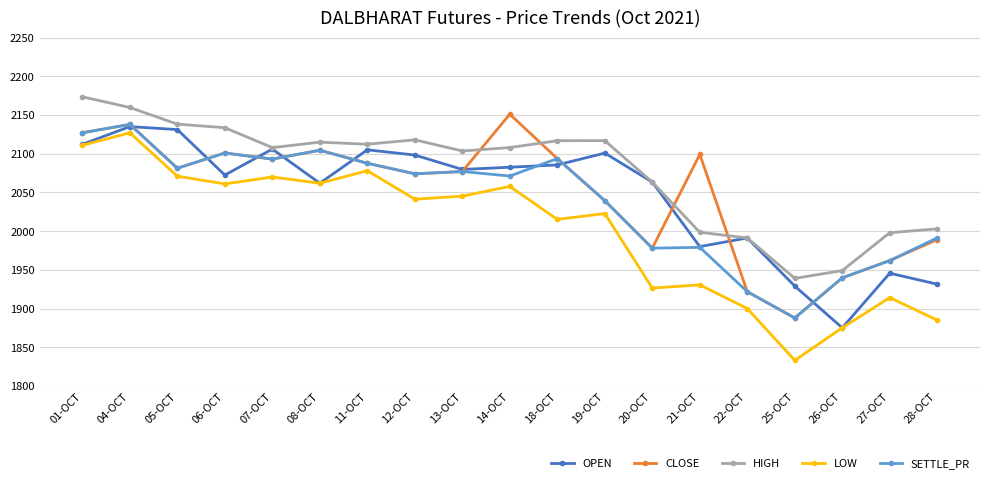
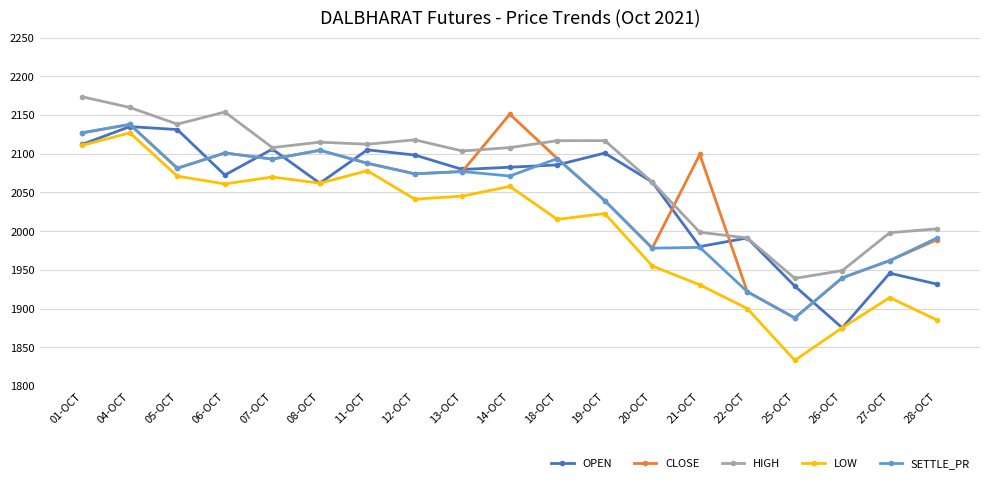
  {
    "CLOSE": {
      "14-OCT": 2150,
      "21-OCT": 2100
    },
    "HIGH": {
      "01-OCT": 2170,
      "04-OCT": 2160,
      "05-OCT": 2140,
-     "06-OCT": 2130,
+     "06-OCT": 2150,
      "08-OCT": 2120,
      "11-OCT": 2110,
      "12-OCT": 2120,
      "13-OCT": 2100,
      "14-OCT": 2110,
      "18-OCT": 2120,
      "19-OCT": 2120,
      "21-OCT": 2000,
      "25-OCT": 1940,
      "26-OCT": 1950,
      "27-OCT": 2000,
      "28-OCT": 2000
    },
    "LOW": {
      "04-OCT": 2130,
      "05-OCT": 2070,
      "06-OCT": 2060,
      "07-OCT": 2070,
      "11-OCT": 2080,
      "12-OCT": 2040,
      "13-OCT": 2050,
      "14-OCT": 2060,
      "18-OCT": 2020,
      "19-OCT": 2020,
-     "20-OCT": 1930,
+     "20-OCT": 1960,
      "21-OCT": 1930,
      "22-OCT": 1900,
      "25-OCT": 1830,
      "27-OCT": 1910,
      "28-OCT": 1880
    }
  }
